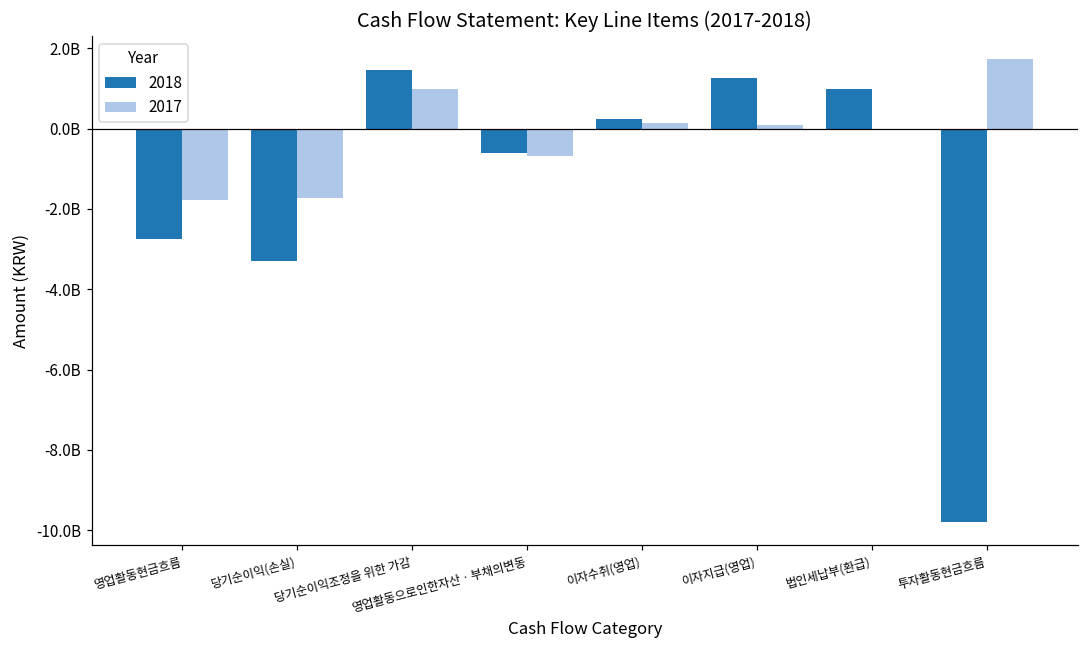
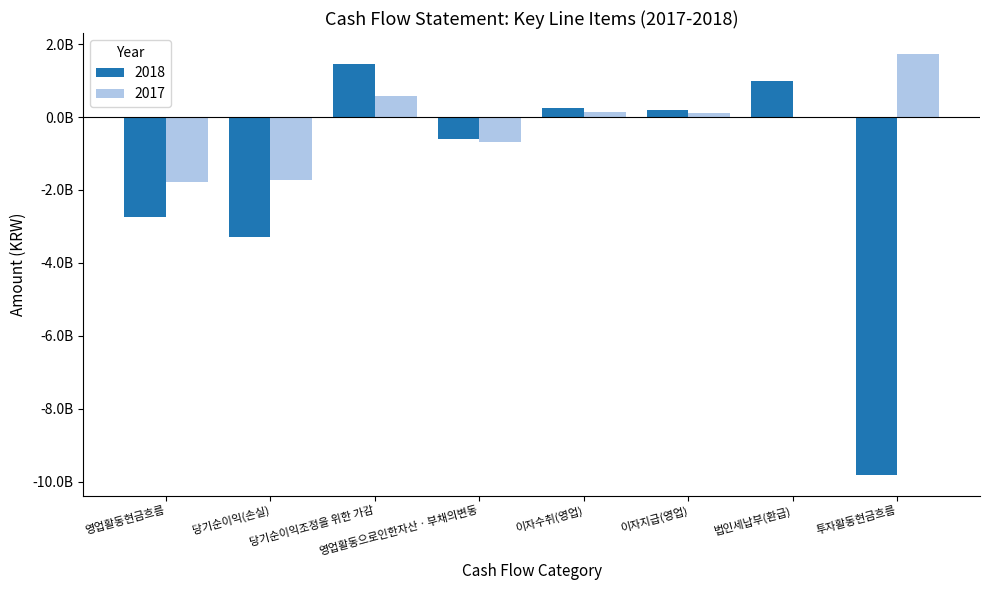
  {
    "2018": {
      "영업활동현금흐름": -2700000000,
      "당기순이익(손실)": -3300000000,
      "당기순이익조정을 위한 가감": 1500000000,
      "영업활동으로인한자산ㆍ부채의변동": -600000000,
      "이자수취(영업)": 200000000,
-     "이자지급(영업)": 1300000000,
+     "이자지급(영업)": 200000000,
      "법인세납부(환급)": 1000000000,
      "투자활동현금흐름": -9800000000
    },
    "2017": {
      "영업활동현금흐름": -1800000000,
      "당기순이익(손실)": -1700000000,
-     "당기순이익조정을 위한 가감": 1000000000,
+     "당기순이익조정을 위한 가감": 600000000,
      "영업활동으로인한자산ㆍ부채의변동": -700000000,
      "이자수취(영업)": 200000000,
      "이자지급(영업)": 100000000,
      "투자활동현금흐름": 1700000000
    }
  }
